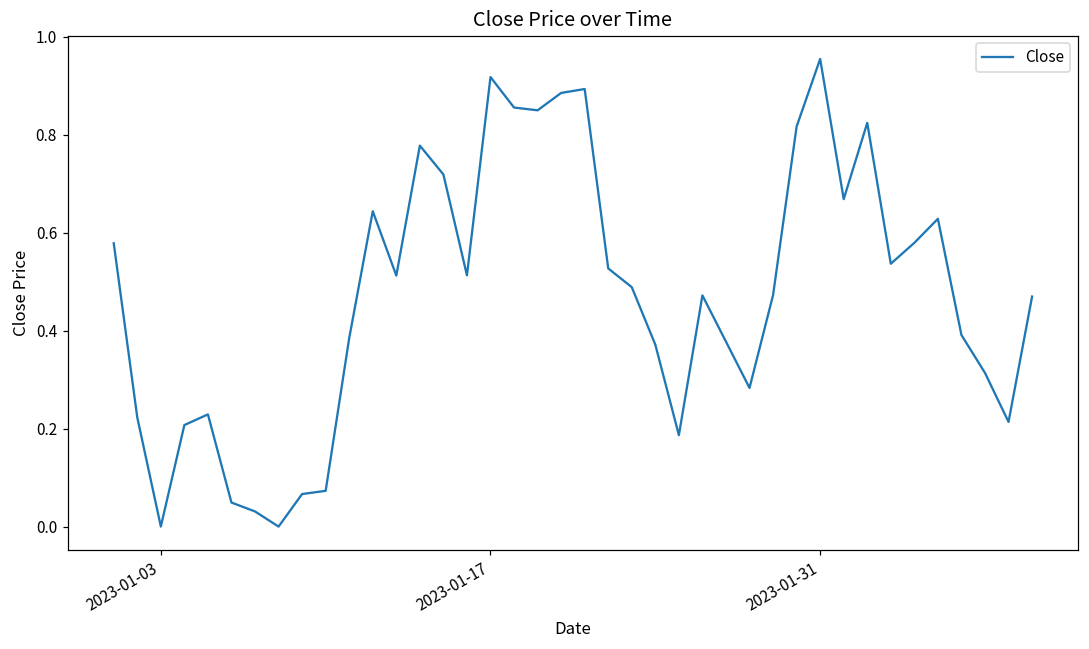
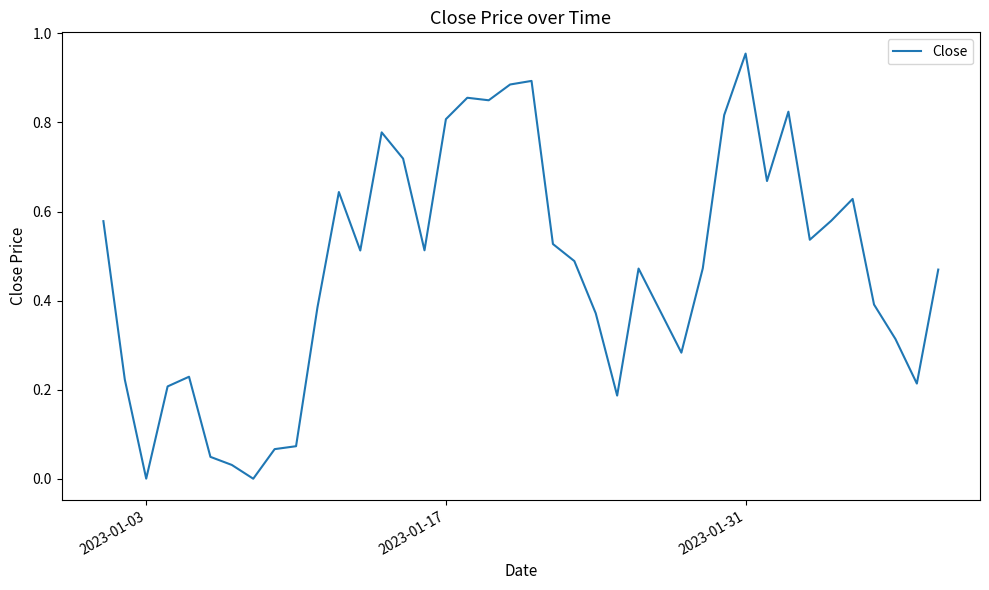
  {
    "2023-01-03": 0.00,
-   "2023-01-17": 0.92,
+   "2023-01-17": 0.81,
    "2023-01-31": 0.95
  }
